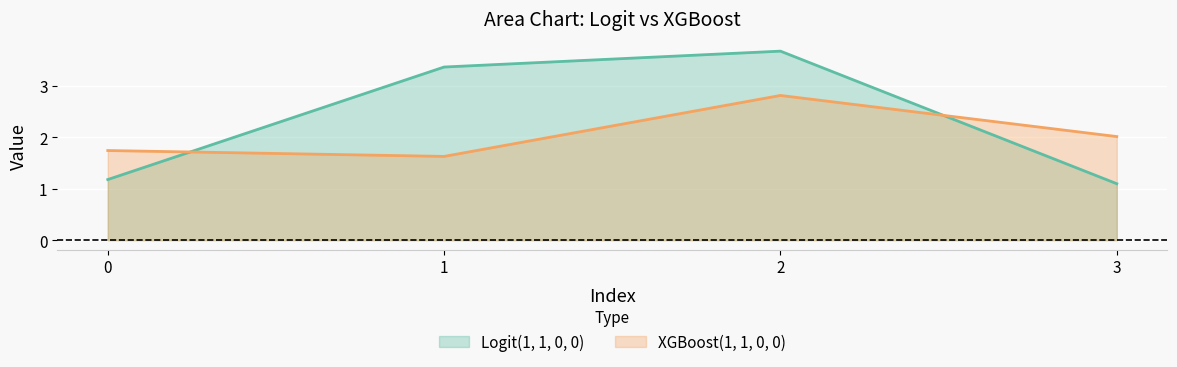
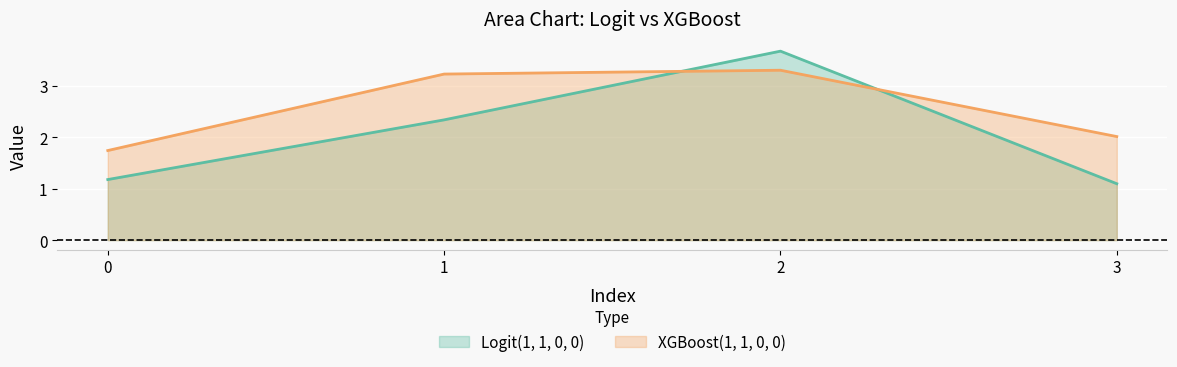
  {
    "Logit(1, 1, 0, 0)": {
      "0": 1.2,
-     "1": 3.4,
+     "1": 2.3,
      "2": 3.7,
      "3": 1.1
    },
    "XGBoost(1, 1, 0, 0)": {
      "0": 1.7,
-     "1": 1.6,
-     "2": 2.8,
+     "1": 3.2,
+     "2": 3.3,
      "3": 2.0
    }
  }
